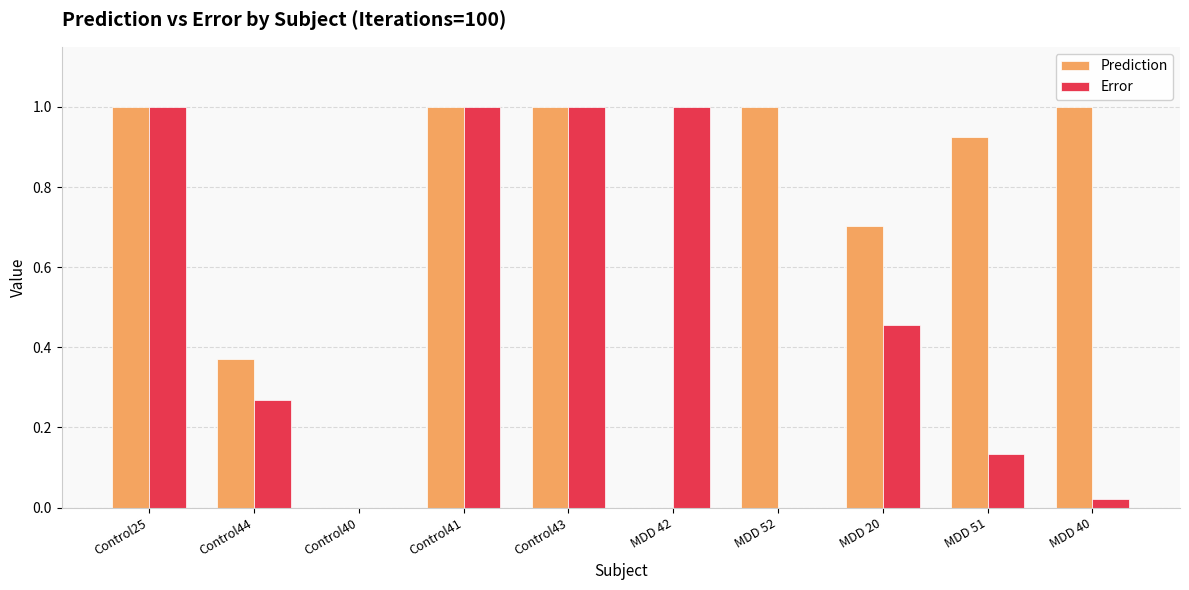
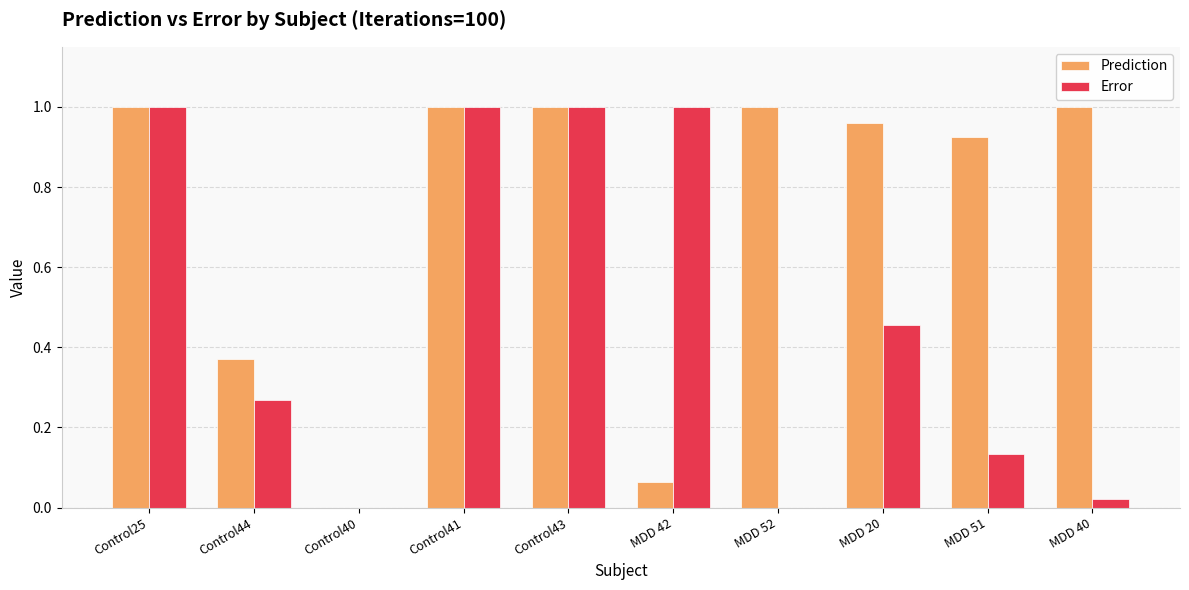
  {
    "Prediction": {
      "Control25": 1.00,
      "Control44": 0.37,
      "Control41": 1.00,
      "Control43": 1.00,
-     "MDD 42": 0.00,
+     "MDD 42": 0.06,
      "MDD 52": 1.00,
-     "MDD 20": 0.70,
+     "MDD 20": 0.96,
      "MDD 51": 0.93,
      "MDD 40": 1.00
    },
    "Error": {
      "Control25": 1.00,
      "Control44": 0.27,
      "Control41": 1.00,
      "Control43": 1.00,
      "MDD 42": 1.00,
      "MDD 20": 0.46,
      "MDD 51": 0.13,
      "MDD 40": 0.02
    }
  }
